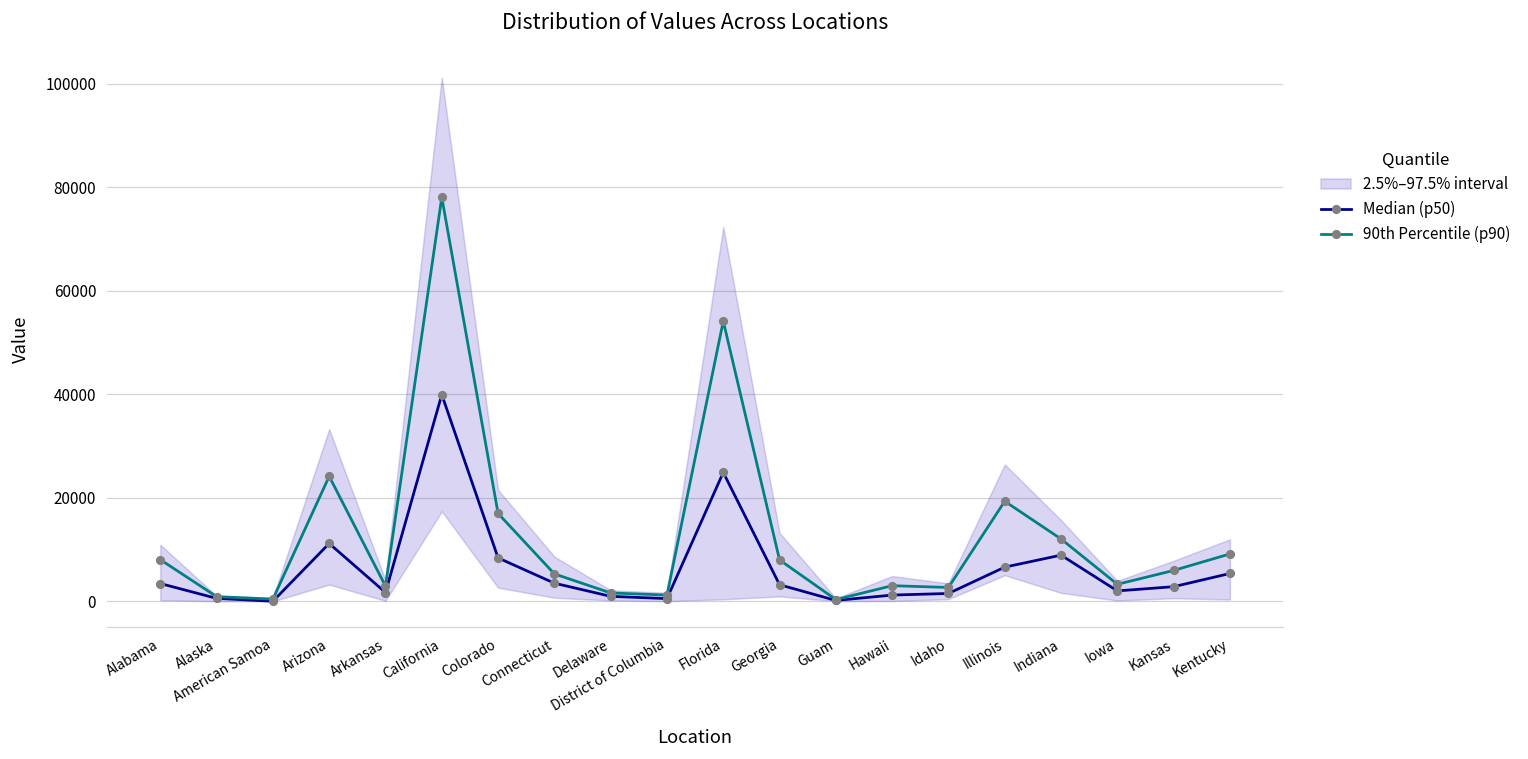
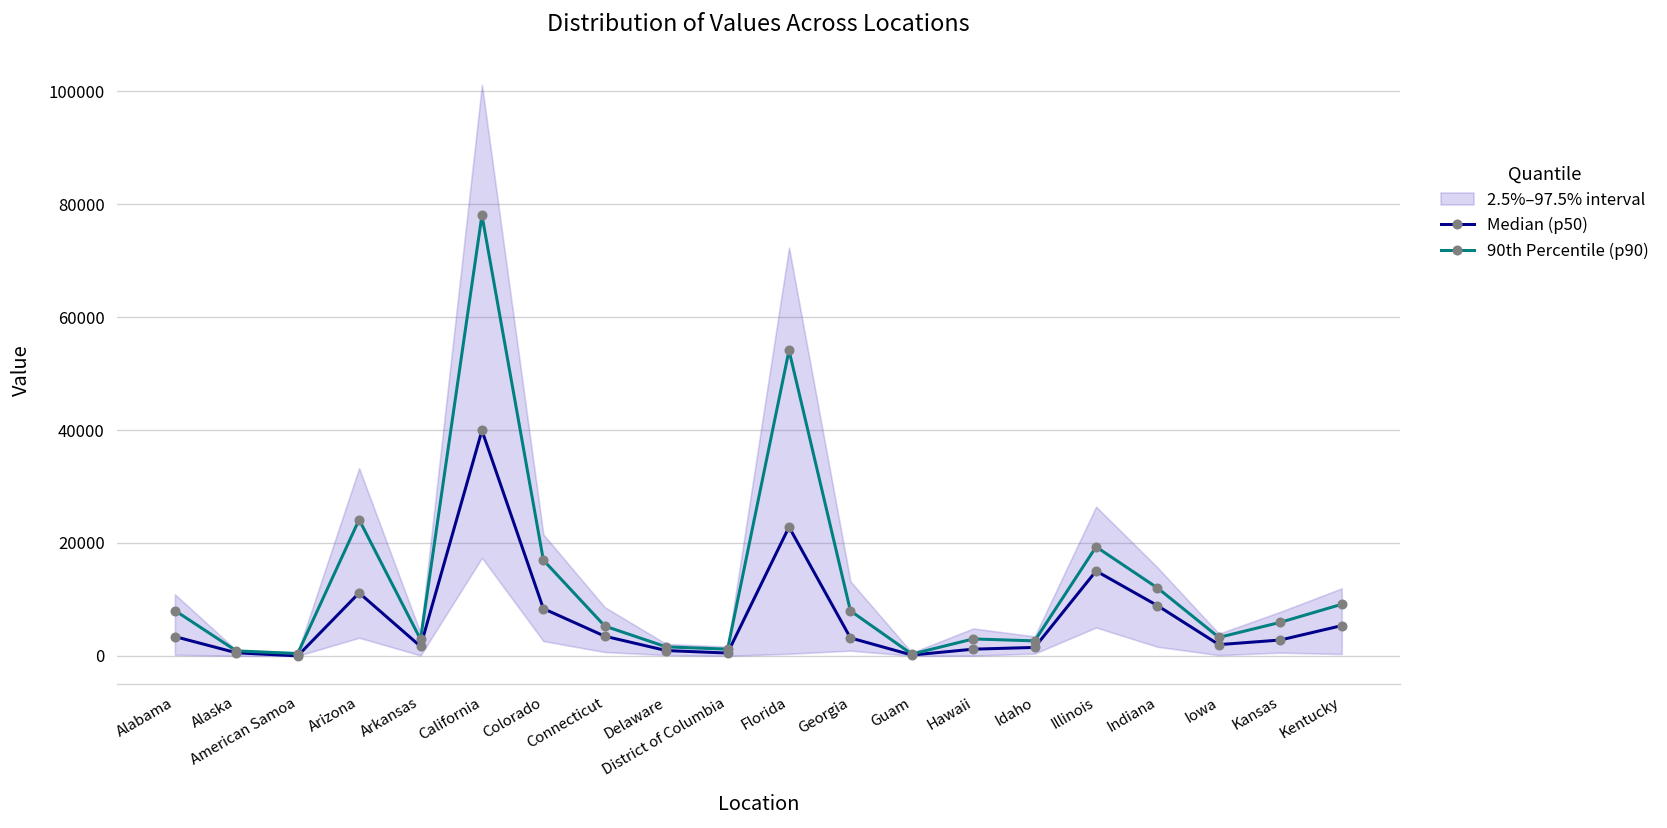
  {
    "Median (p50)": {
      "Alabama": 3000,
      "Arizona": 11000,
      "Arkansas": 2000,
      "California": 40000,
      "Colorado": 8000,
      "Connecticut": 3000,
      "Delaware": 1000,
      "District of Columbia": 1000,
-     "Florida": 25000,
+     "Florida": 23000,
      "Georgia": 3000,
      "Hawaii": 1000,
      "Idaho": 2000,
-     "Illinois": 7000,
+     "Illinois": 15000,
      "Indiana": 9000,
      "Iowa": 2000,
      "Kansas": 3000,
      "Kentucky": 5000
    },
    "90th Percentile (p90)": {
      "Alabama": 8000,
      "Arizona": 24000,
      "Arkansas": 3000,
      "California": 78000,
      "Colorado": 17000,
      "Connecticut": 5000,
      "Florida": 54000,
      "Georgia": 8000,
      "Hawaii": 3000,
      "Idaho": 3000,
      "Illinois": 19000,
      "Indiana": 12000,
      "Iowa": 3000,
      "Kansas": 6000,
      "Kentucky": 9000
    }
  }
